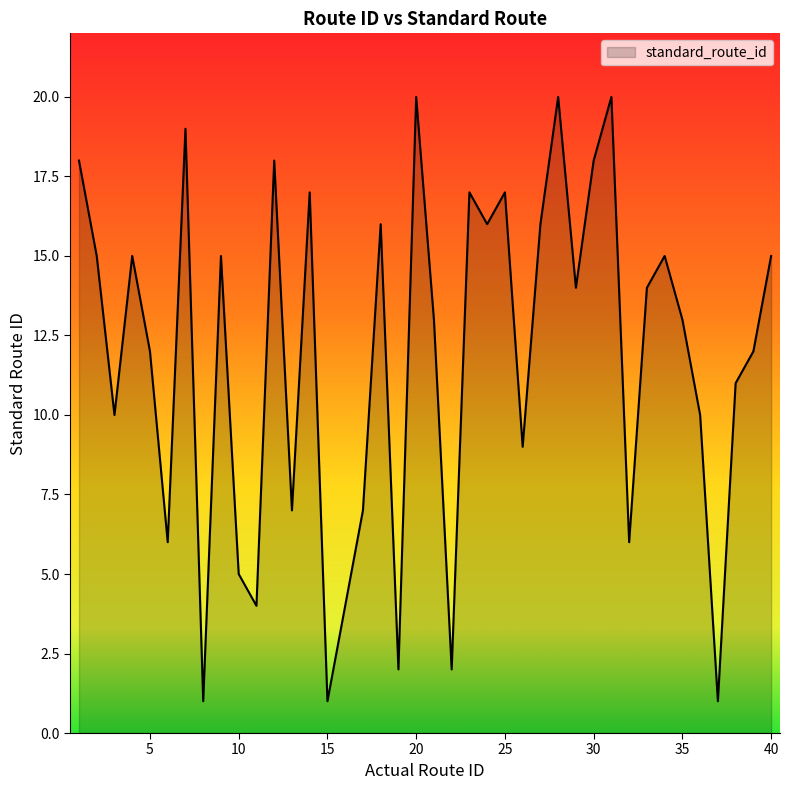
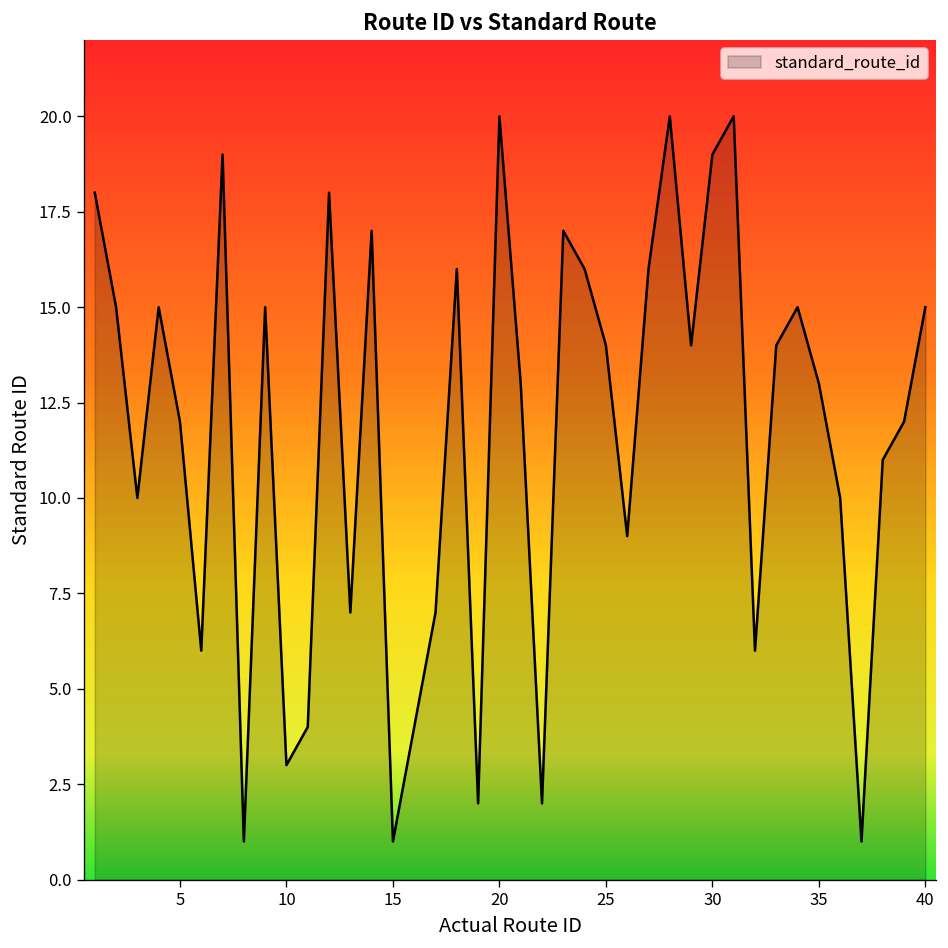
  {
    "5": 12,
-   "10": 5,
+   "10": 3,
    "15": 1,
    "20": 20,
-   "25": 17,
-   "30": 18,
+   "25": 14,
+   "30": 19,
    "35": 13,
    "40": 15
  }
